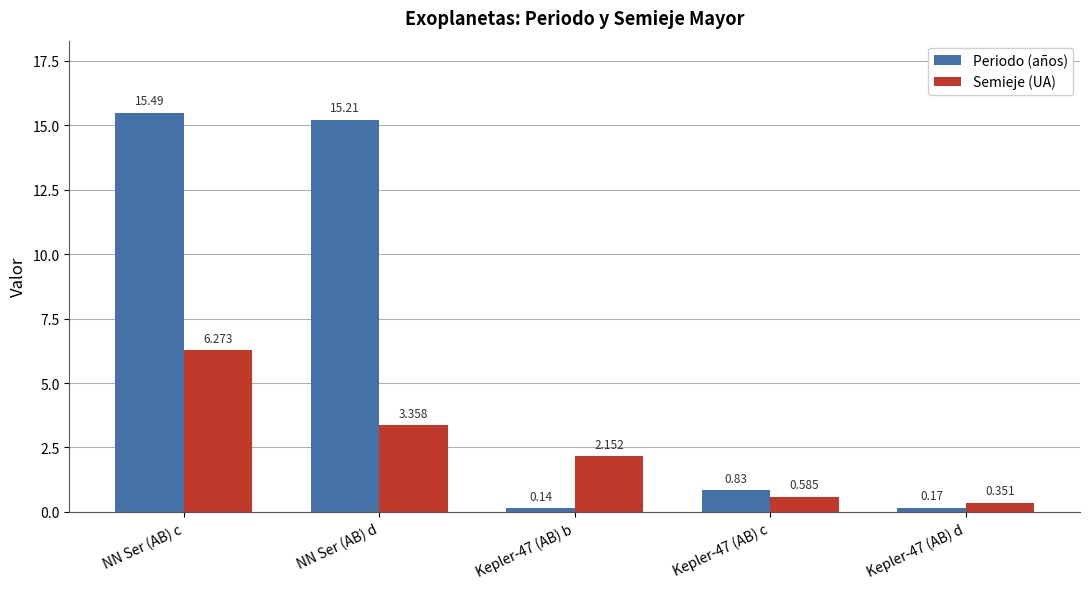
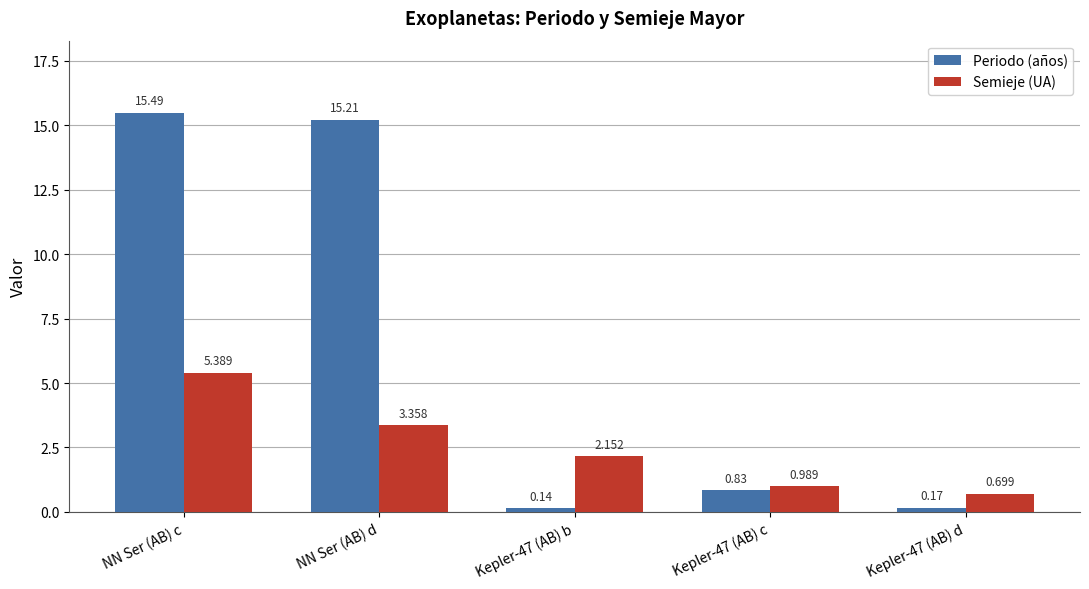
  {
    "Periodo (años)": {
      "NN Ser (AB) c": 15.49,
      "NN Ser (AB) d": 15.21,
      "Kepler-47 (AB) b": 0.14,
      "Kepler-47 (AB) c": 0.83,
      "Kepler-47 (AB) d": 0.17
    },
    "Semieje (UA)": {
-     "NN Ser (AB) c": 6.273,
+     "NN Ser (AB) c": 5.389,
      "NN Ser (AB) d": 3.358,
      "Kepler-47 (AB) b": 2.152,
-     "Kepler-47 (AB) c": 0.585,
-     "Kepler-47 (AB) d": 0.351
+     "Kepler-47 (AB) c": 0.989,
+     "Kepler-47 (AB) d": 0.699
    }
  }
